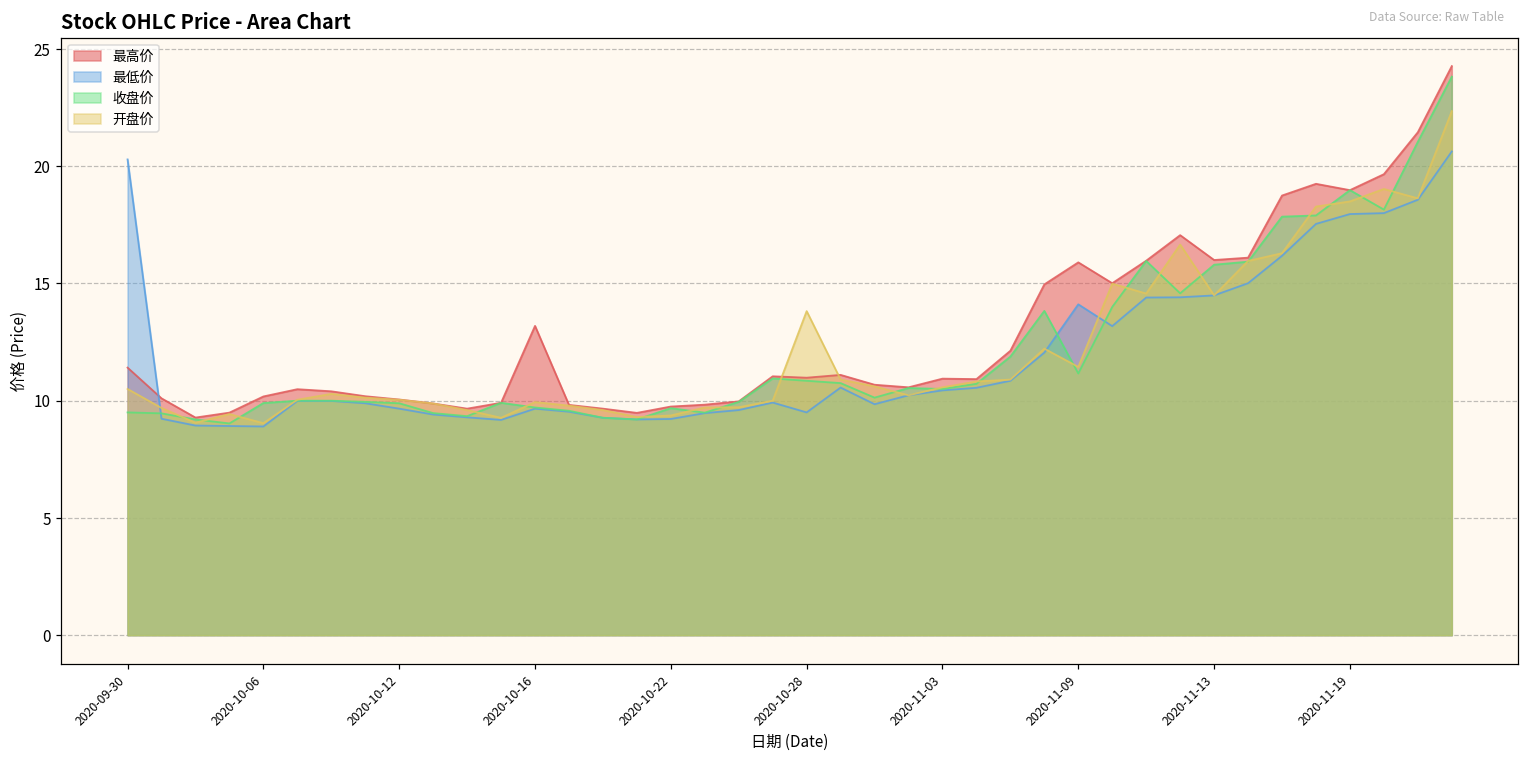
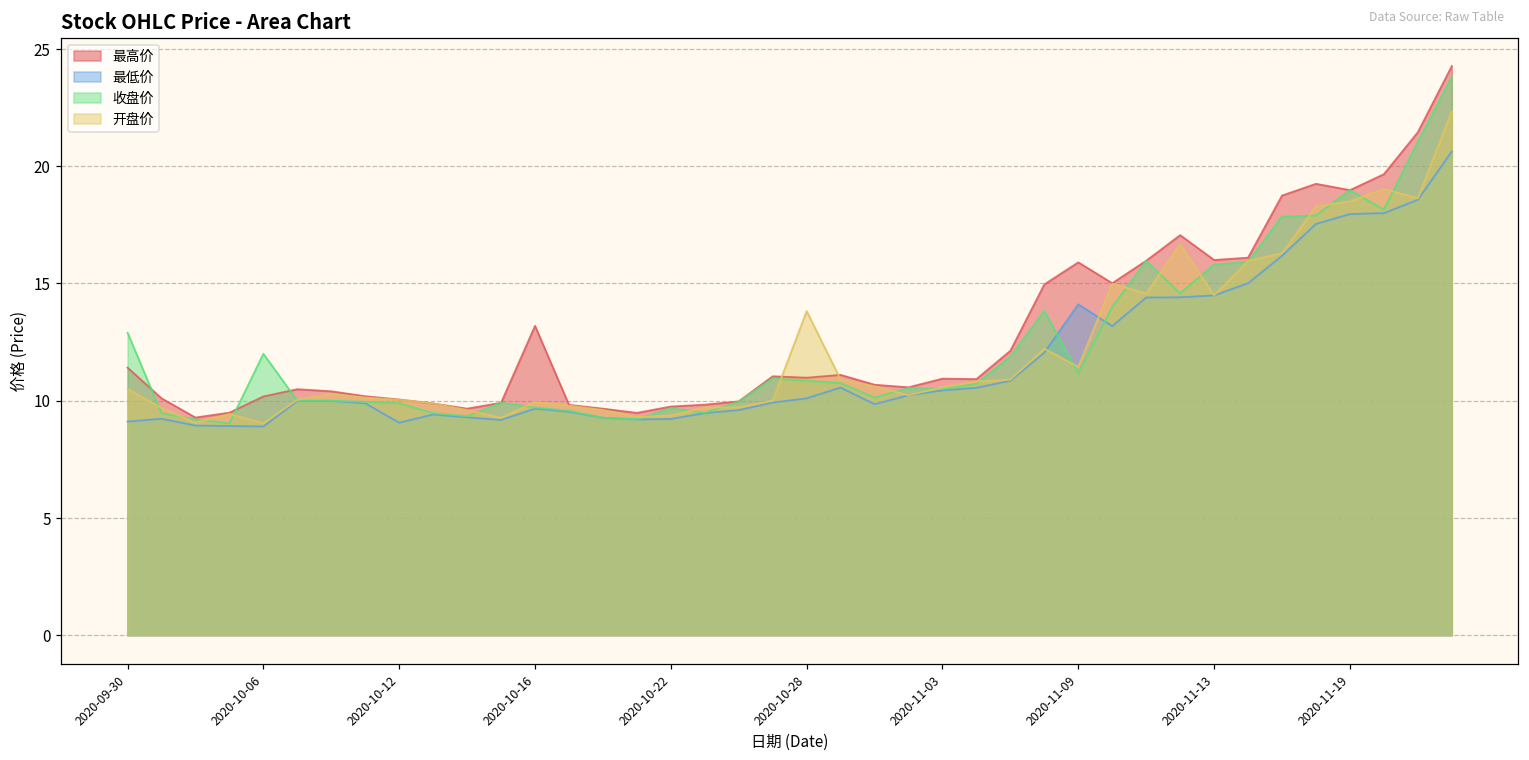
  {
    "最高价": {
      "2020-09-30": 11.4,
      "2020-10-06": 10.2,
      "2020-10-16": 13.2,
      "2020-10-28": 11.0,
      "2020-11-03": 10.9,
      "2020-11-09": 15.9,
      "2020-11-13": 16.0
    },
    "最低价": {
-     "2020-09-30": 20.3,
+     "2020-09-30": 9.1,
      "2020-10-06": 8.9,
-     "2020-10-12": 9.7,
+     "2020-10-12": 9.1,
      "2020-10-22": 9.2,
-     "2020-10-28": 9.5,
+     "2020-10-28": 10.1,
      "2020-11-09": 14.1,
      "2020-11-19": 18.0
    },
    "收盘价": {
-     "2020-09-30": 9.5,
-     "2020-10-06": 9.9,
+     "2020-09-30": 12.9,
+     "2020-10-06": 12.0,
      "2020-10-12": 9.9,
      "2020-10-28": 10.9,
      "2020-11-09": 11.2,
      "2020-11-13": 15.8
    },
    "开盘价": {
      "2020-09-30": 10.5,
      "2020-10-06": 9.0,
      "2020-10-16": 9.9,
      "2020-10-22": 9.4,
      "2020-10-28": 13.8,
      "2020-11-09": 11.4,
      "2020-11-19": 18.5
    }
  }
